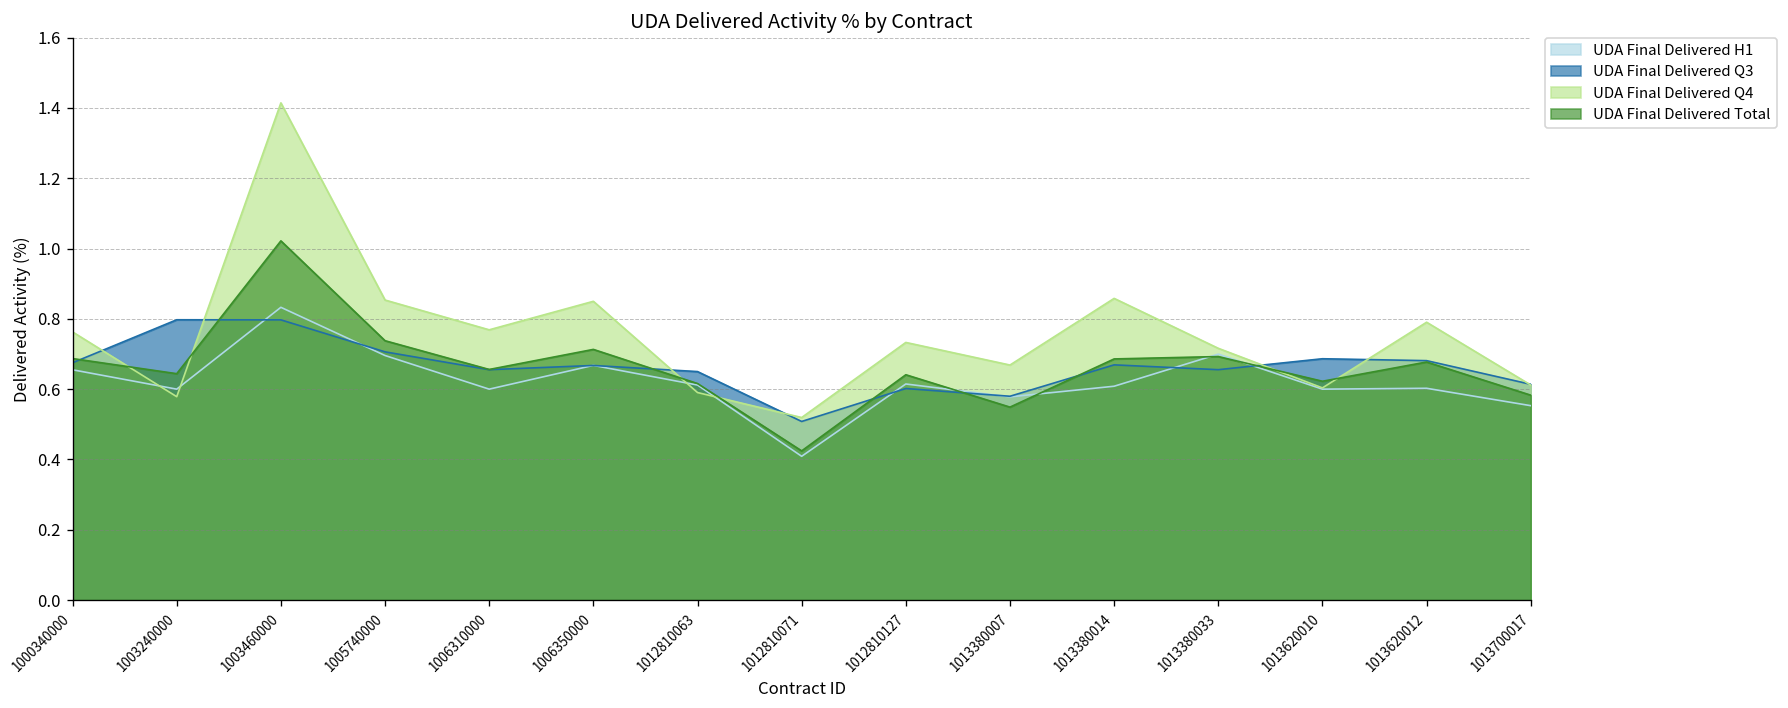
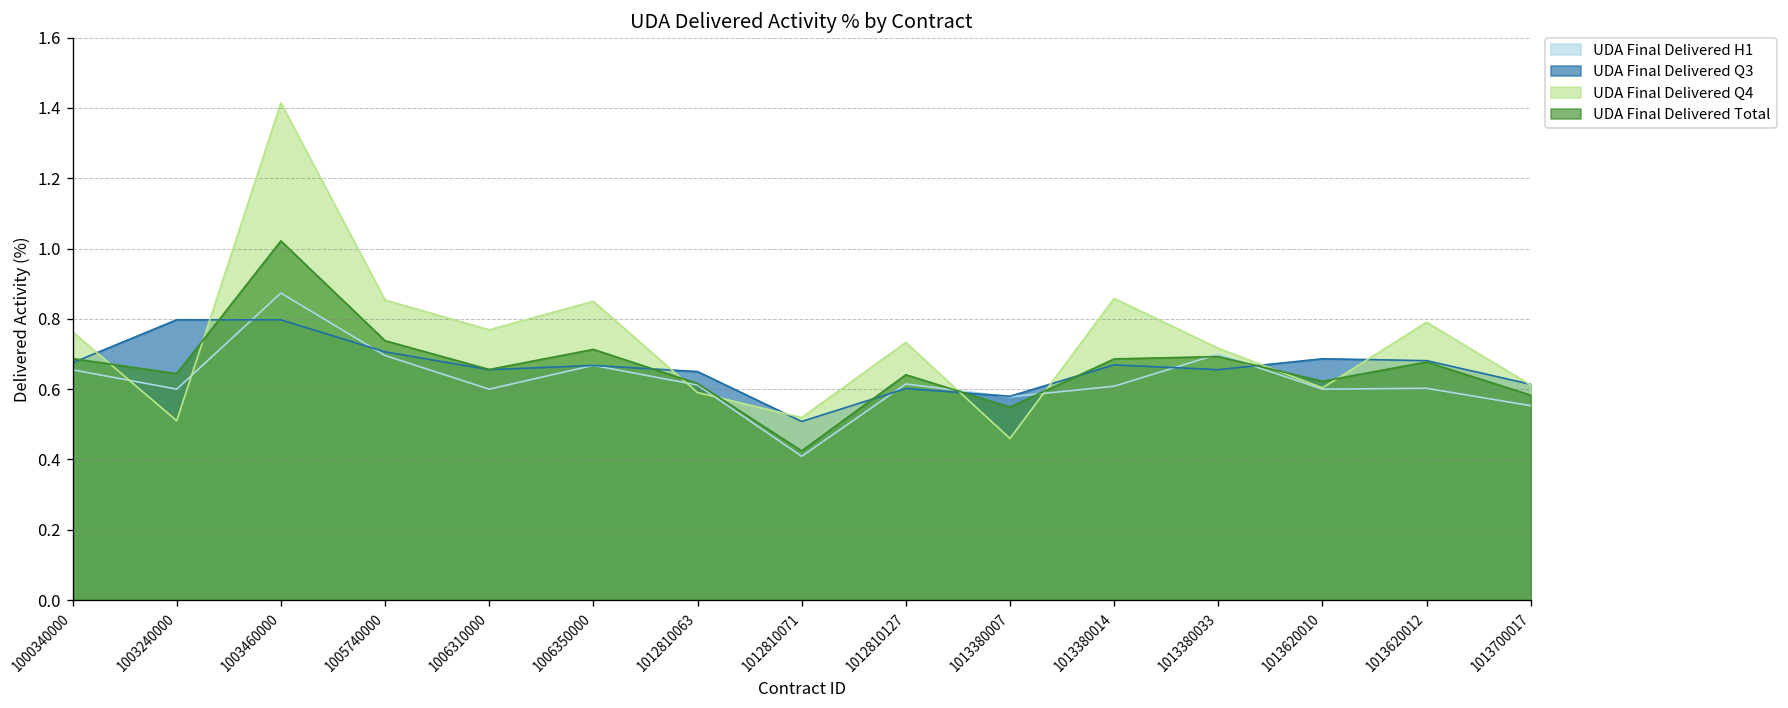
  {
    "UDA Final Delivered H1": {
      "1000340000": 0.66,
      "1003240000": 0.60,
-     "1003460000": 0.83,
+     "1003460000": 0.87,
      "1005740000": 0.70,
      "1006310000": 0.60,
      "1012810071": 0.41,
      "1012810127": 0.61,
      "1013380014": 0.61,
      "1013620012": 0.60,
      "1013700017": 0.55
    },
    "UDA Final Delivered Q3": {
      "1000340000": 0.68,
      "1003240000": 0.80,
      "1003460000": 0.80,
      "1005740000": 0.71,
      "1012810063": 0.65,
      "1012810071": 0.51,
      "1012810127": 0.60,
      "1013380014": 0.67,
      "1013380033": 0.66,
      "1013620010": 0.69
    },
    "UDA Final Delivered Q4": {
      "1000340000": 0.76,
-     "1003240000": 0.58,
+     "1003240000": 0.51,
      "1003460000": 1.41,
      "1005740000": 0.85,
      "1006310000": 0.77,
      "1006350000": 0.85,
      "1012810063": 0.59,
      "1012810071": 0.52,
      "1012810127": 0.73,
-     "1013380007": 0.67,
+     "1013380007": 0.46,
      "1013380014": 0.86,
      "1013380033": 0.72,
      "1013620012": 0.79
    },
    "UDA Final Delivered Total": {
      "1000340000": 0.69,
      "1003240000": 0.64,
      "1003460000": 1.02,
      "1005740000": 0.74,
      "1006350000": 0.71,
      "1012810071": 0.42,
      "1012810127": 0.64,
      "1013380007": 0.55,
      "1013380014": 0.69,
      "1013620010": 0.62,
      "1013700017": 0.58
    }
  }
